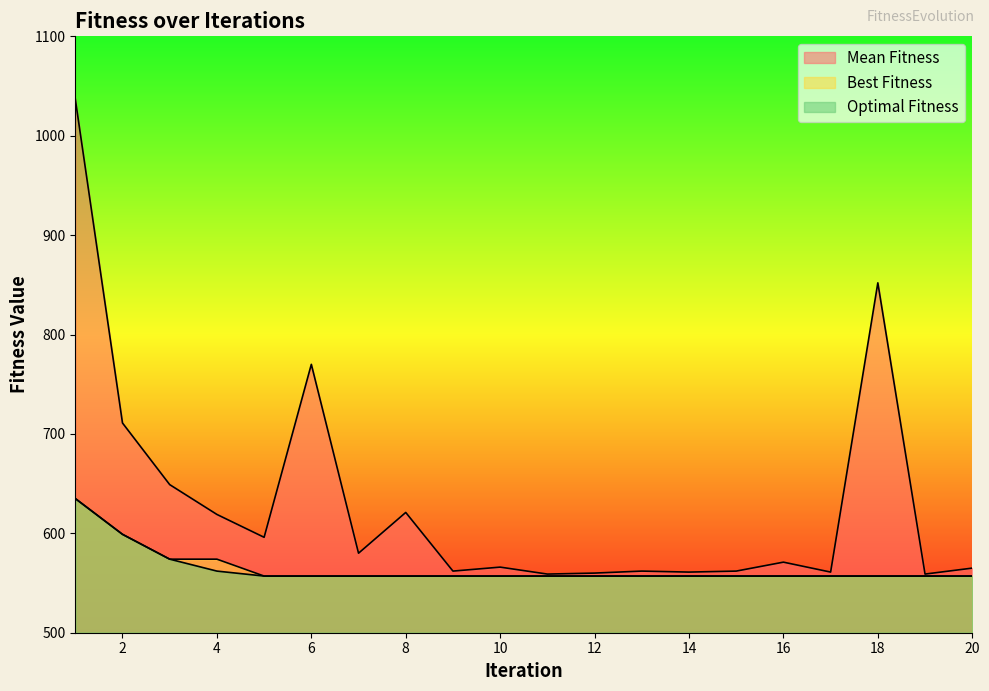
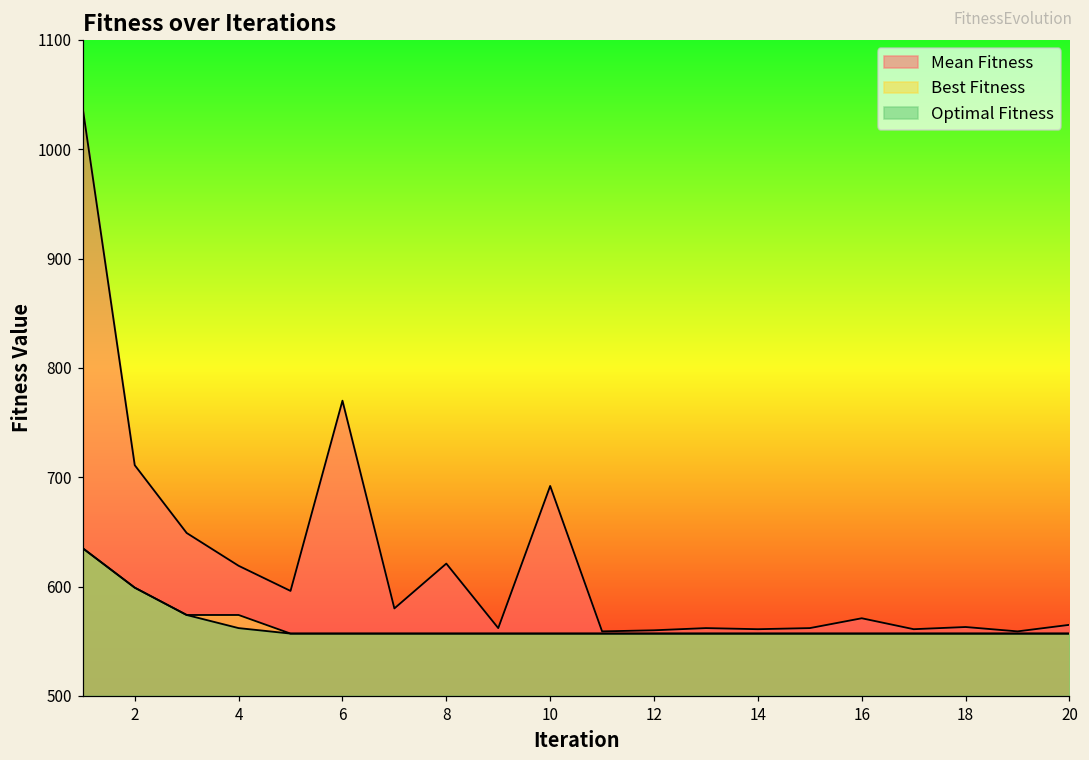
  {
    "Mean Fitness": {
      "2": 710,
      "4": 620,
      "6": 770,
      "8": 620,
-     "10": 570,
+     "10": 690,
      "12": 560,
      "14": 560,
      "16": 570,
-     "18": 850,
+     "18": 560,
      "20": 570
    },
    "Best Fitness": {
      "4": 570
    },
    "Optimal Fitness": {
      "4": 560
    }
  }
